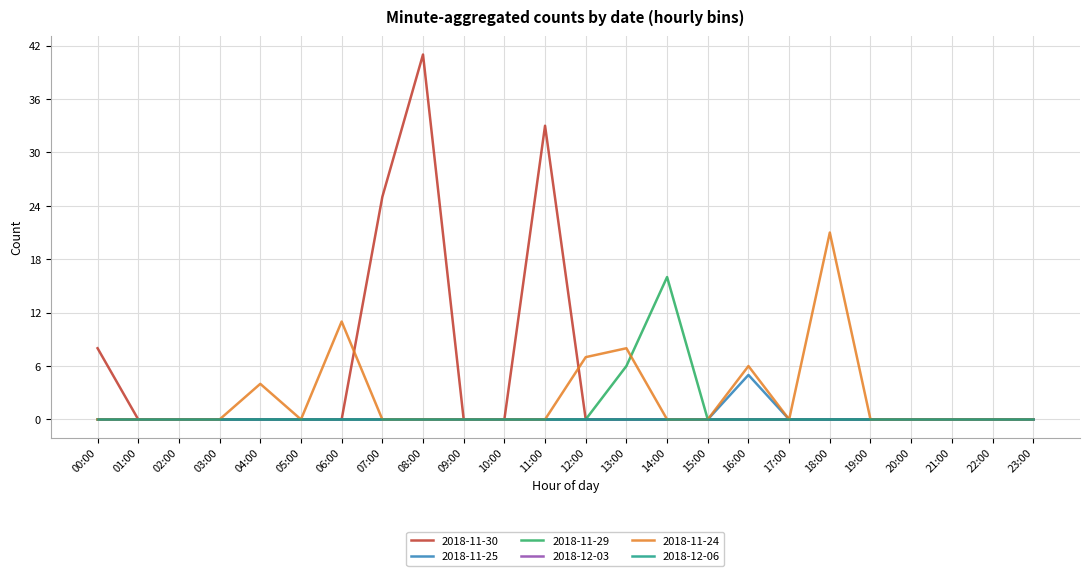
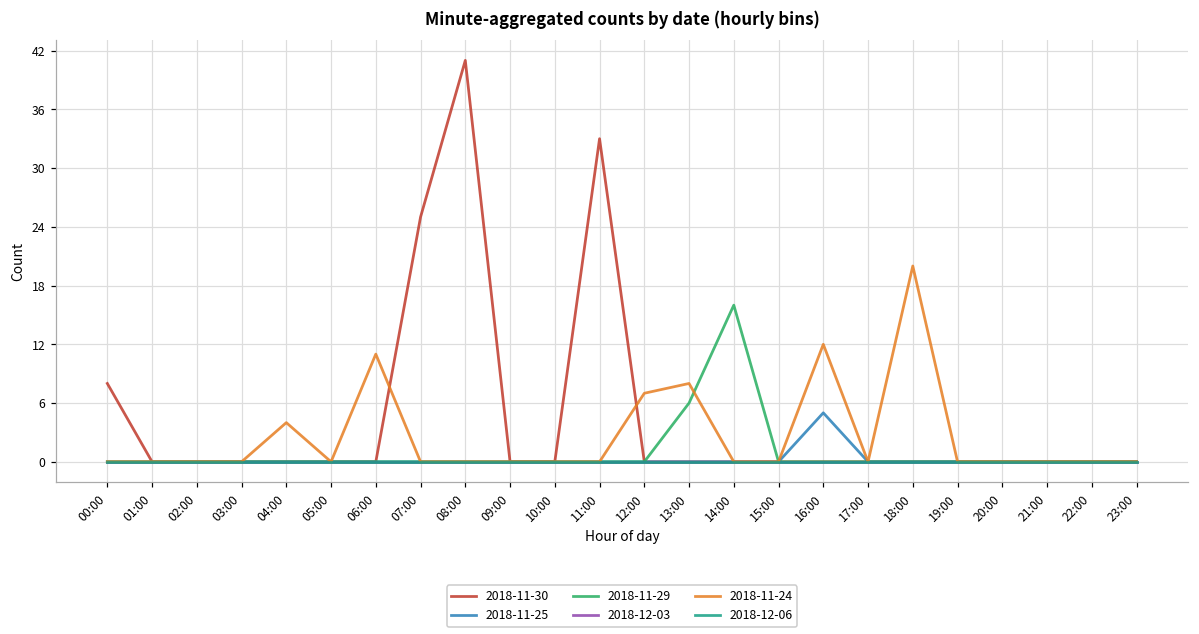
  {
    "2018-11-30": {
      "00:00": 8,
      "07:00": 25,
      "08:00": 41,
      "11:00": 33
    },
    "2018-11-25": {
      "16:00": 5
    },
    "2018-11-24": {
      "04:00": 4,
      "06:00": 11,
      "12:00": 7,
      "13:00": 8,
-     "16:00": 6,
-     "18:00": 21
+     "16:00": 12,
+     "18:00": 20
    }
  }
